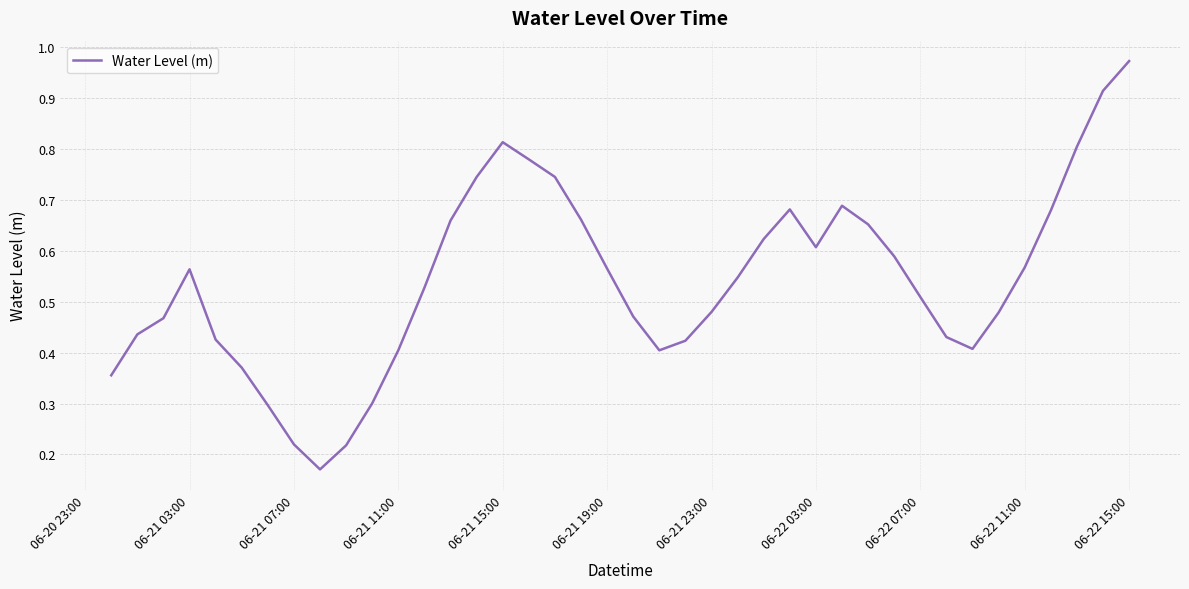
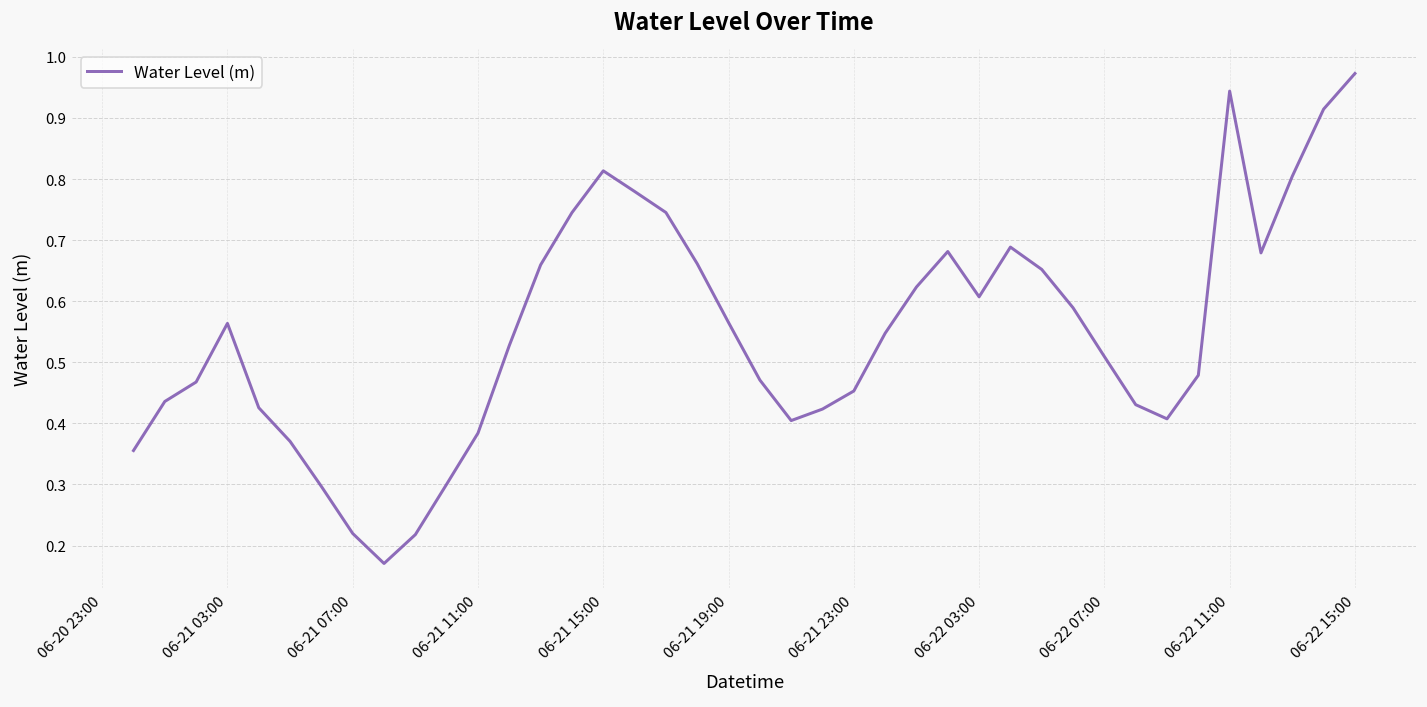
  {
    "06-21 03:00": 0.56,
    "06-21 07:00": 0.22,
-   "06-21 11:00": 0.40,
+   "06-21 11:00": 0.38,
    "06-21 15:00": 0.81,
    "06-21 19:00": 0.57,
-   "06-21 23:00": 0.48,
+   "06-21 23:00": 0.45,
    "06-22 03:00": 0.61,
    "06-22 07:00": 0.51,
-   "06-22 11:00": 0.57,
+   "06-22 11:00": 0.94,
    "06-22 15:00": 0.97
  }
